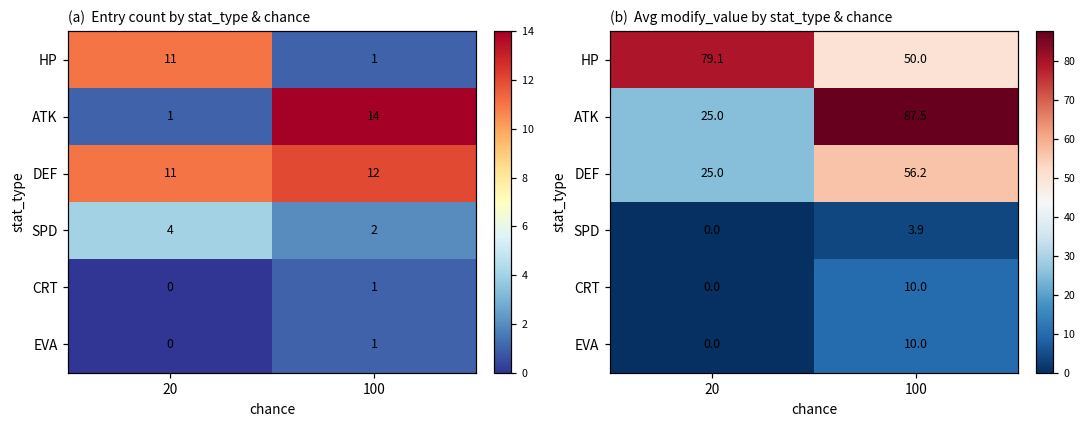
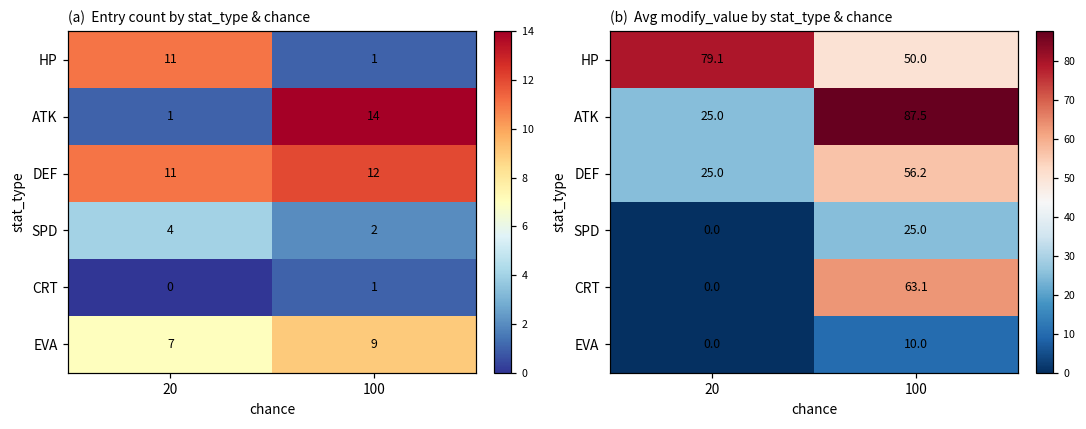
  {
    "(a) Entry count by stat_type & chance": {
      "HP": {
        "20": 11,
        "100": 1
      },
      "ATK": {
        "20": 1,
        "100": 14
      },
      "DEF": {
        "20": 11,
        "100": 12
      },
      "SPD": {
        "20": 4,
        "100": 2
      },
      "CRT": {
        "20": 0,
        "100": 1
      },
      "EVA": {
-       "20": 0,
-       "100": 1
+       "20": 7,
+       "100": 9
      }
    },
    "(b) Avg modify_value by stat_type & chance": {
      "HP": {
        "20": 79.1,
        "100": 50.0
      },
      "ATK": {
        "20": 25.0,
        "100": 87.5
      },
      "DEF": {
        "20": 25.0,
        "100": 56.2
      },
      "SPD": {
        "20": 0.0,
-       "100": 3.9
+       "100": 25.0
      },
      "CRT": {
        "20": 0.0,
-       "100": 10.0
+       "100": 63.1
      },
      "EVA": {
        "20": 0.0,
        "100": 10.0
      }
    }
  }
